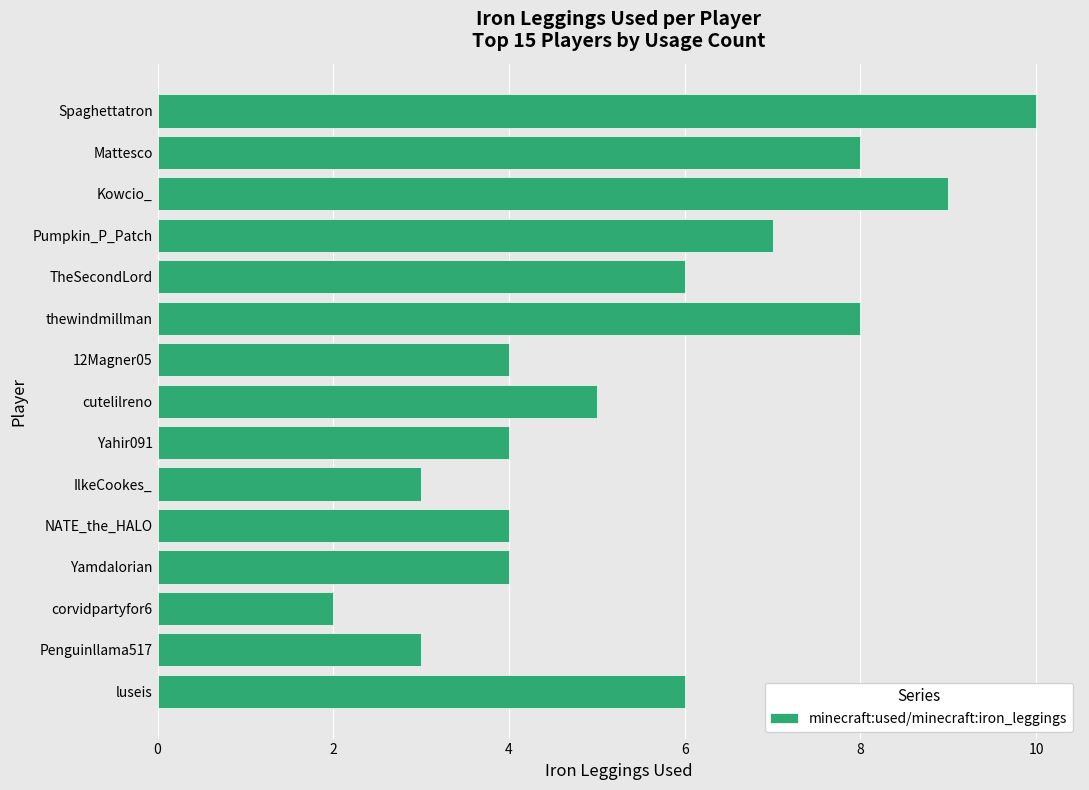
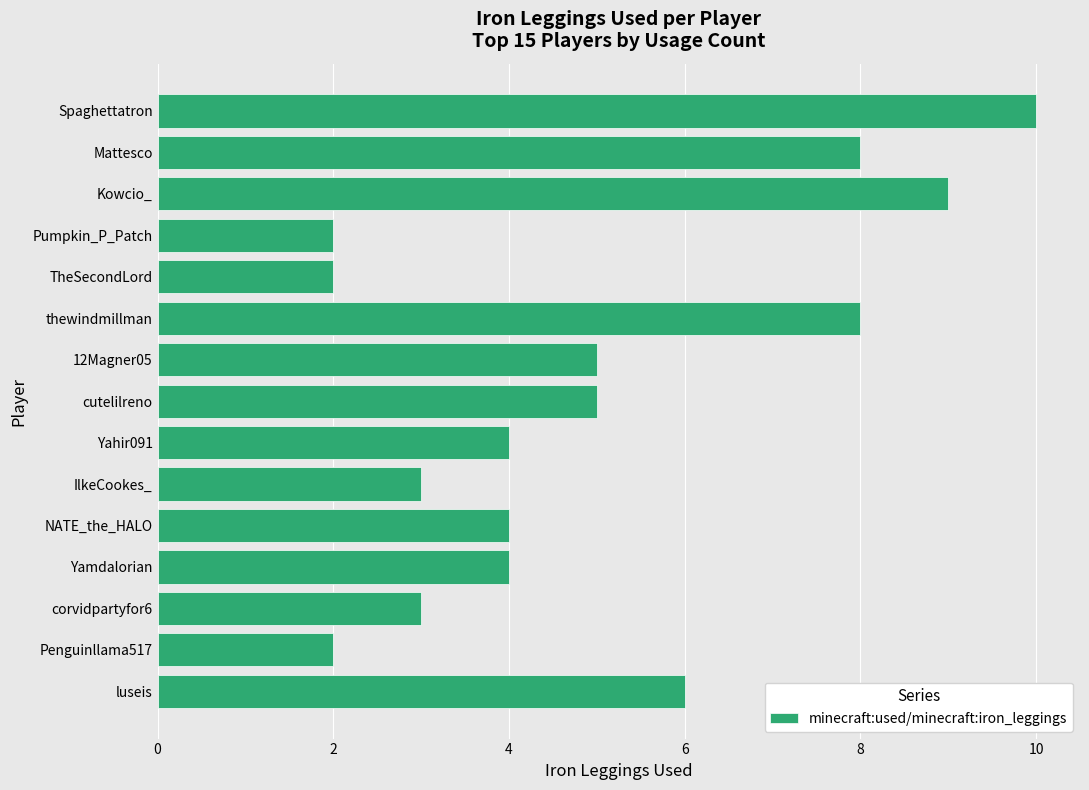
  {
    "Spaghettatron": 10,
    "Mattesco": 8,
    "Kowcio_": 9,
-   "Pumpkin_P_Patch": 7,
-   "TheSecondLord": 6,
+   "Pumpkin_P_Patch": 2,
+   "TheSecondLord": 2,
    "thewindmillman": 8,
-   "12Magner05": 4,
+   "12Magner05": 5,
    "cutelilreno": 5,
    "Yahir091": 4,
    "IlkeCookes_": 3,
    "NATE_the_HALO": 4,
    "Yamdalorian": 4,
-   "corvidpartyfor6": 2,
-   "Penguinllama517": 3,
+   "corvidpartyfor6": 3,
+   "Penguinllama517": 2,
    "luseis": 6
  }
